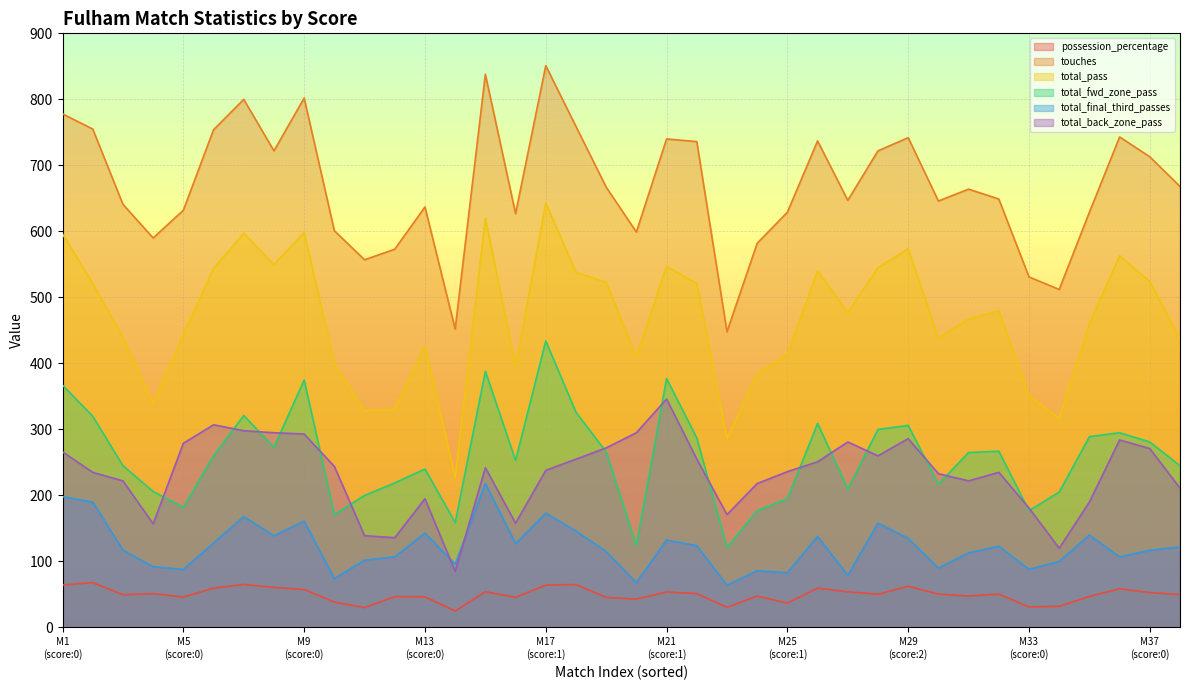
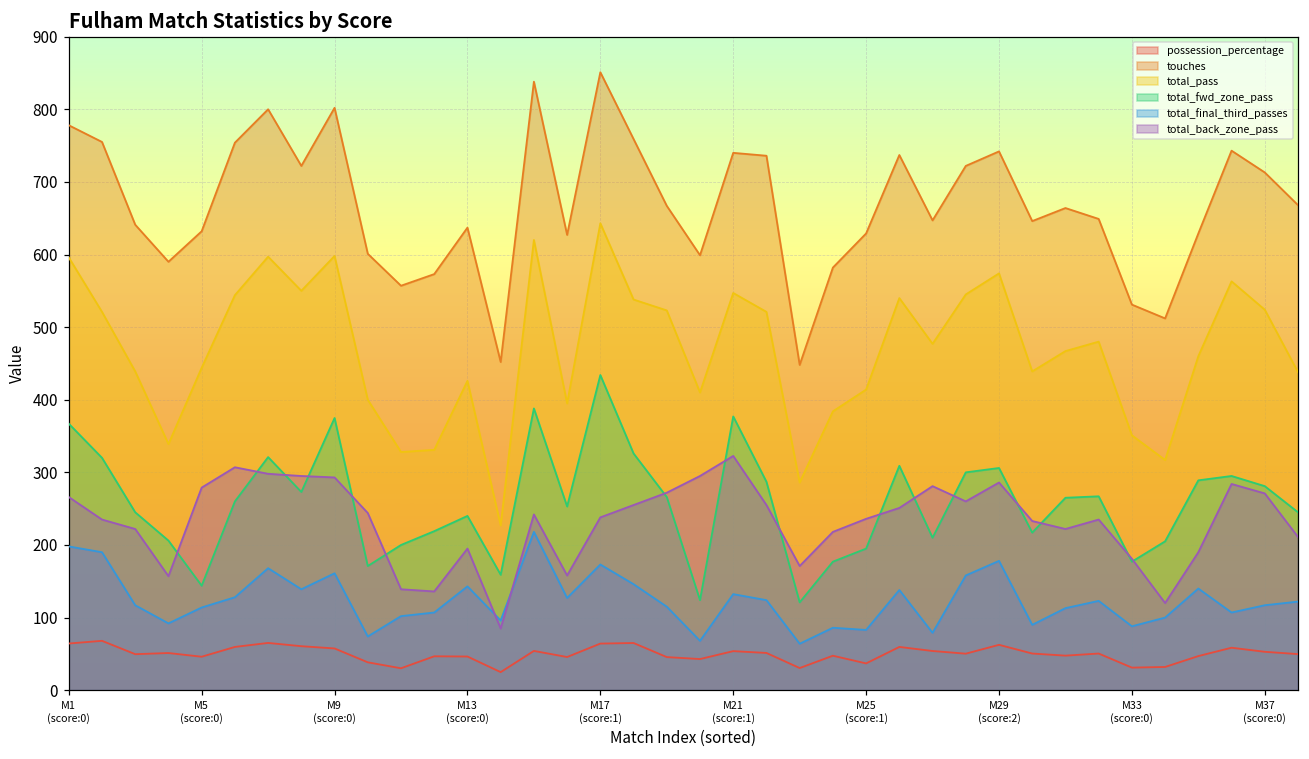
  {
    "total_fwd_zone_pass": {
      "M1 (score:0)": 370,
-     "M5 (score:0)": 180,
+     "M5 (score:0)": 140,
      "M9 (score:0)": 370,
      "M13 (score:0)": 240,
      "M17 (score:1)": 430,
      "M21 (score:1)": 380,
      "M25 (score:1)": 200,
      "M29 (score:2)": 310,
      "M33 (score:0)": 180,
      "M37 (score:0)": 280
    },
    "total_final_third_passes": {
      "M1 (score:0)": 200,
-     "M5 (score:0)": 90,
+     "M5 (score:0)": 110,
      "M9 (score:0)": 160,
      "M13 (score:0)": 140,
      "M17 (score:1)": 170,
      "M21 (score:1)": 130,
      "M25 (score:1)": 80,
-     "M29 (score:2)": 140,
+     "M29 (score:2)": 180,
      "M33 (score:0)": 90,
      "M37 (score:0)": 120
    },
    "total_back_zone_pass": {
      "M1 (score:0)": 270,
      "M5 (score:0)": 280,
      "M9 (score:0)": 290,
      "M13 (score:0)": 200,
      "M17 (score:1)": 240,
-     "M21 (score:1)": 350,
+     "M21 (score:1)": 320,
      "M25 (score:1)": 240,
      "M29 (score:2)": 290,
      "M33 (score:0)": 180,
      "M37 (score:0)": 270
    }
  }
